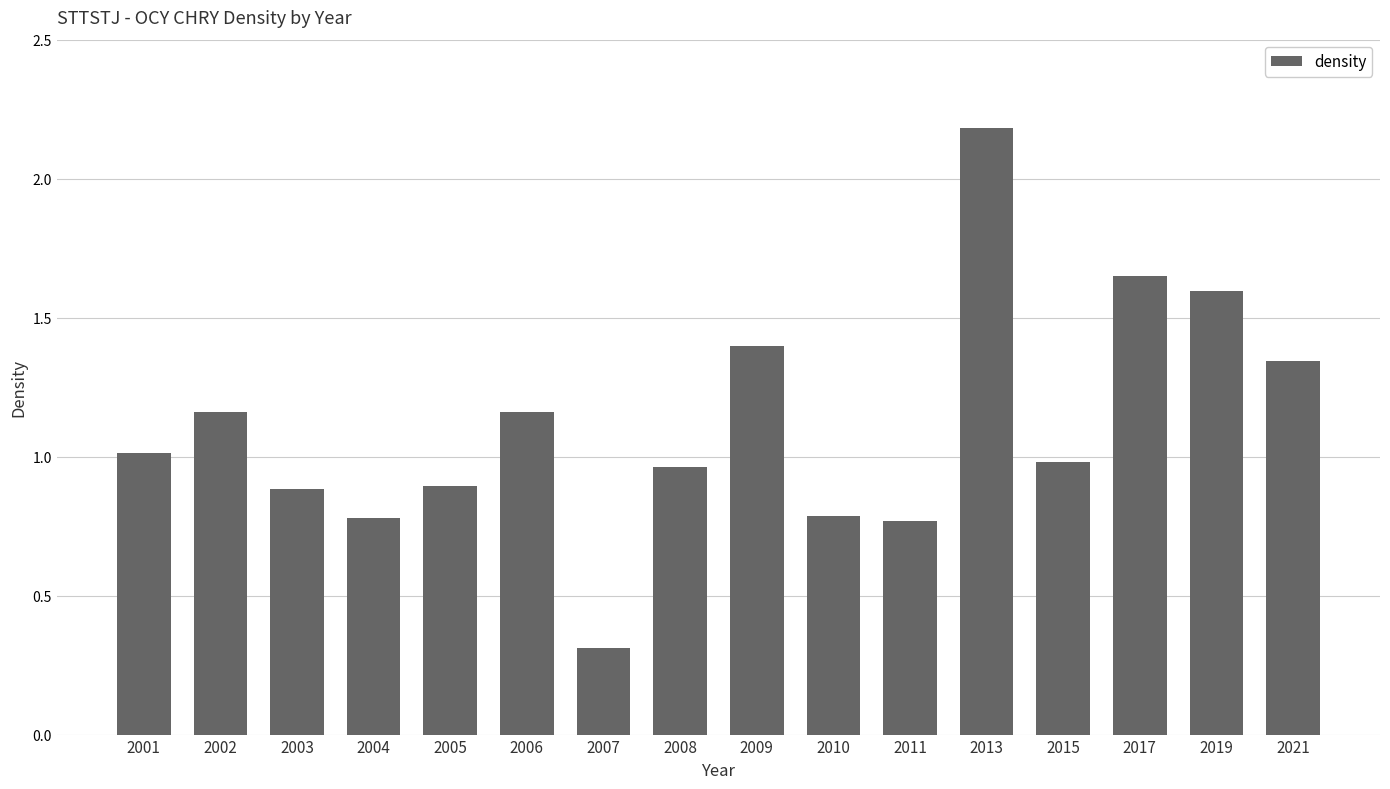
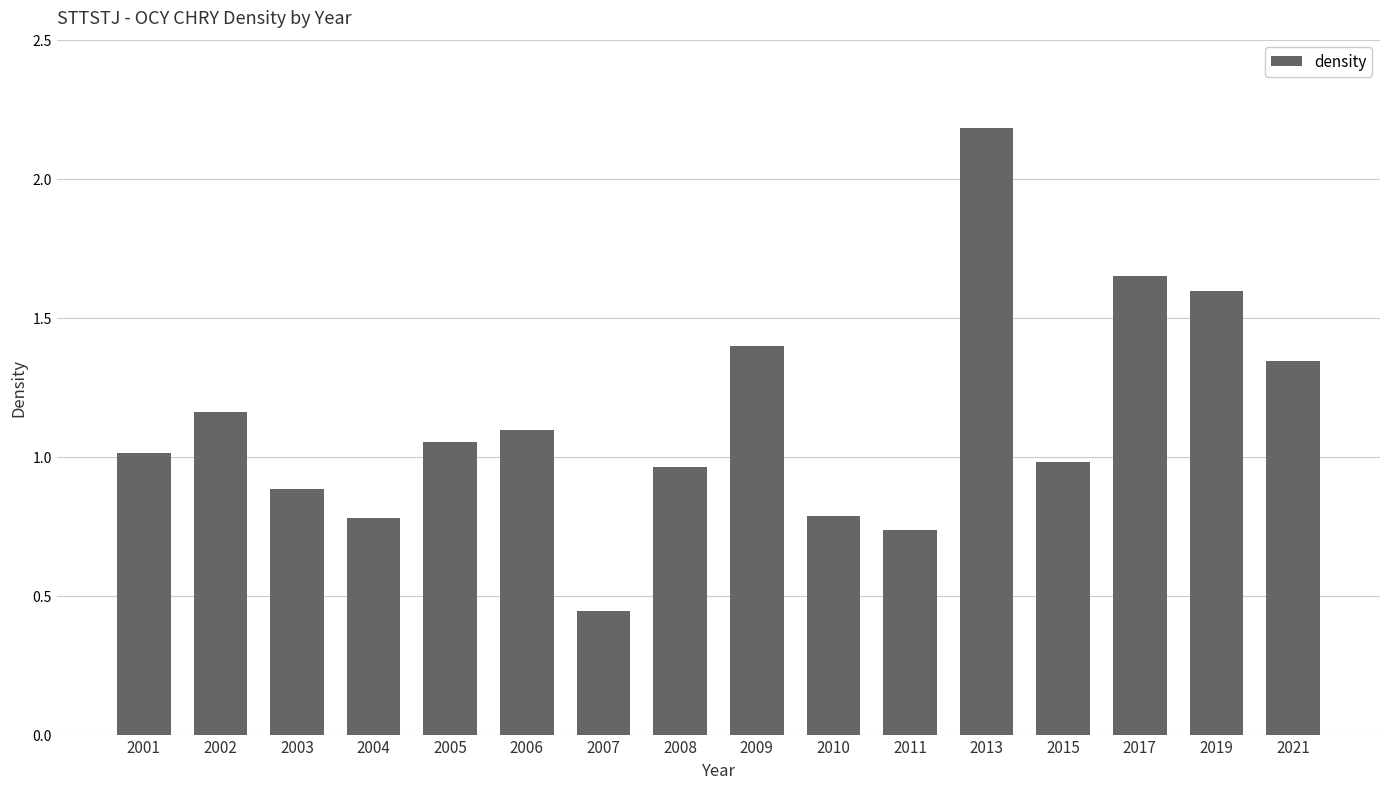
  {
    "2001": 1.01,
    "2002": 1.16,
    "2003": 0.88,
    "2004": 0.78,
-   "2005": 0.89,
-   "2006": 1.16,
-   "2007": 0.31,
+   "2005": 1.05,
+   "2006": 1.09,
+   "2007": 0.45,
    "2008": 0.96,
    "2009": 1.40,
    "2010": 0.78,
-   "2011": 0.77,
+   "2011": 0.73,
    "2013": 2.18,
    "2015": 0.98,
    "2017": 1.65,
    "2019": 1.59,
    "2021": 1.35
  }
